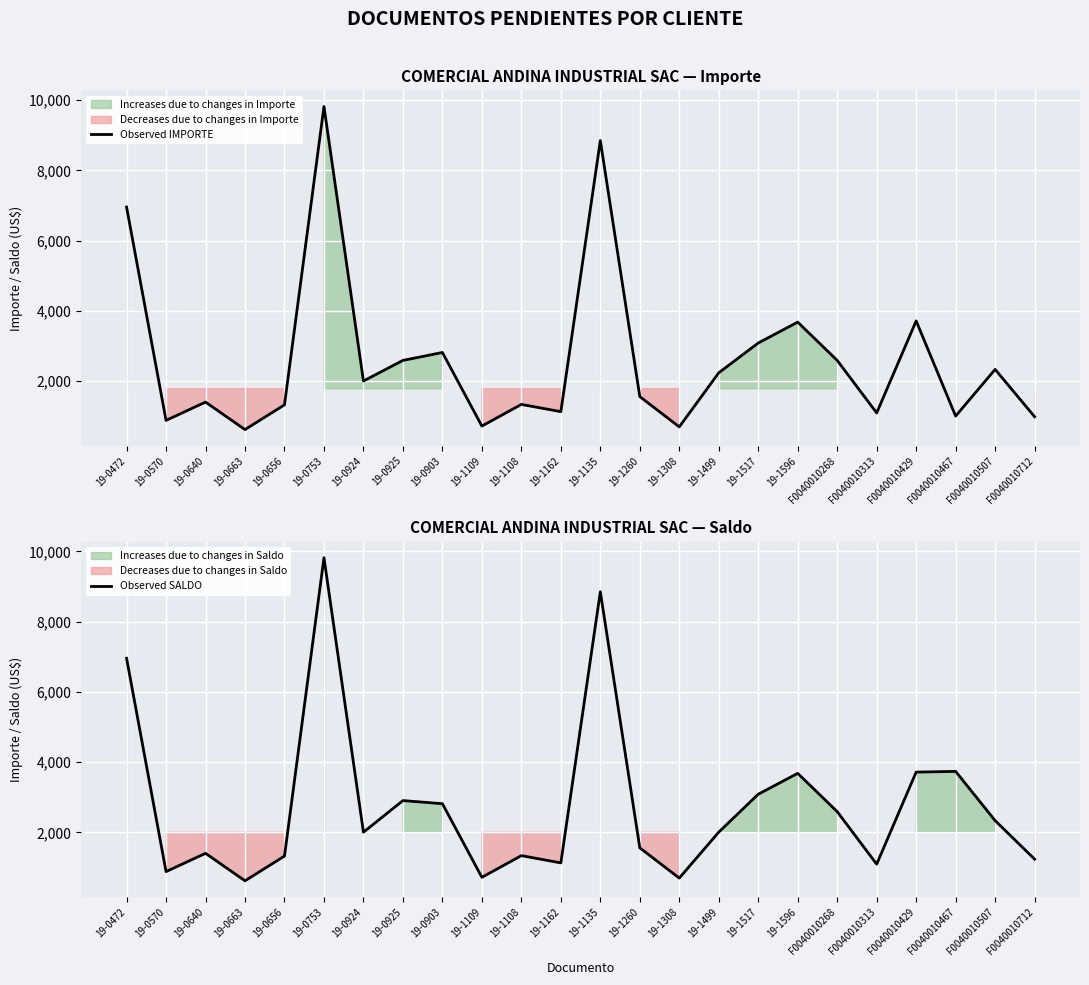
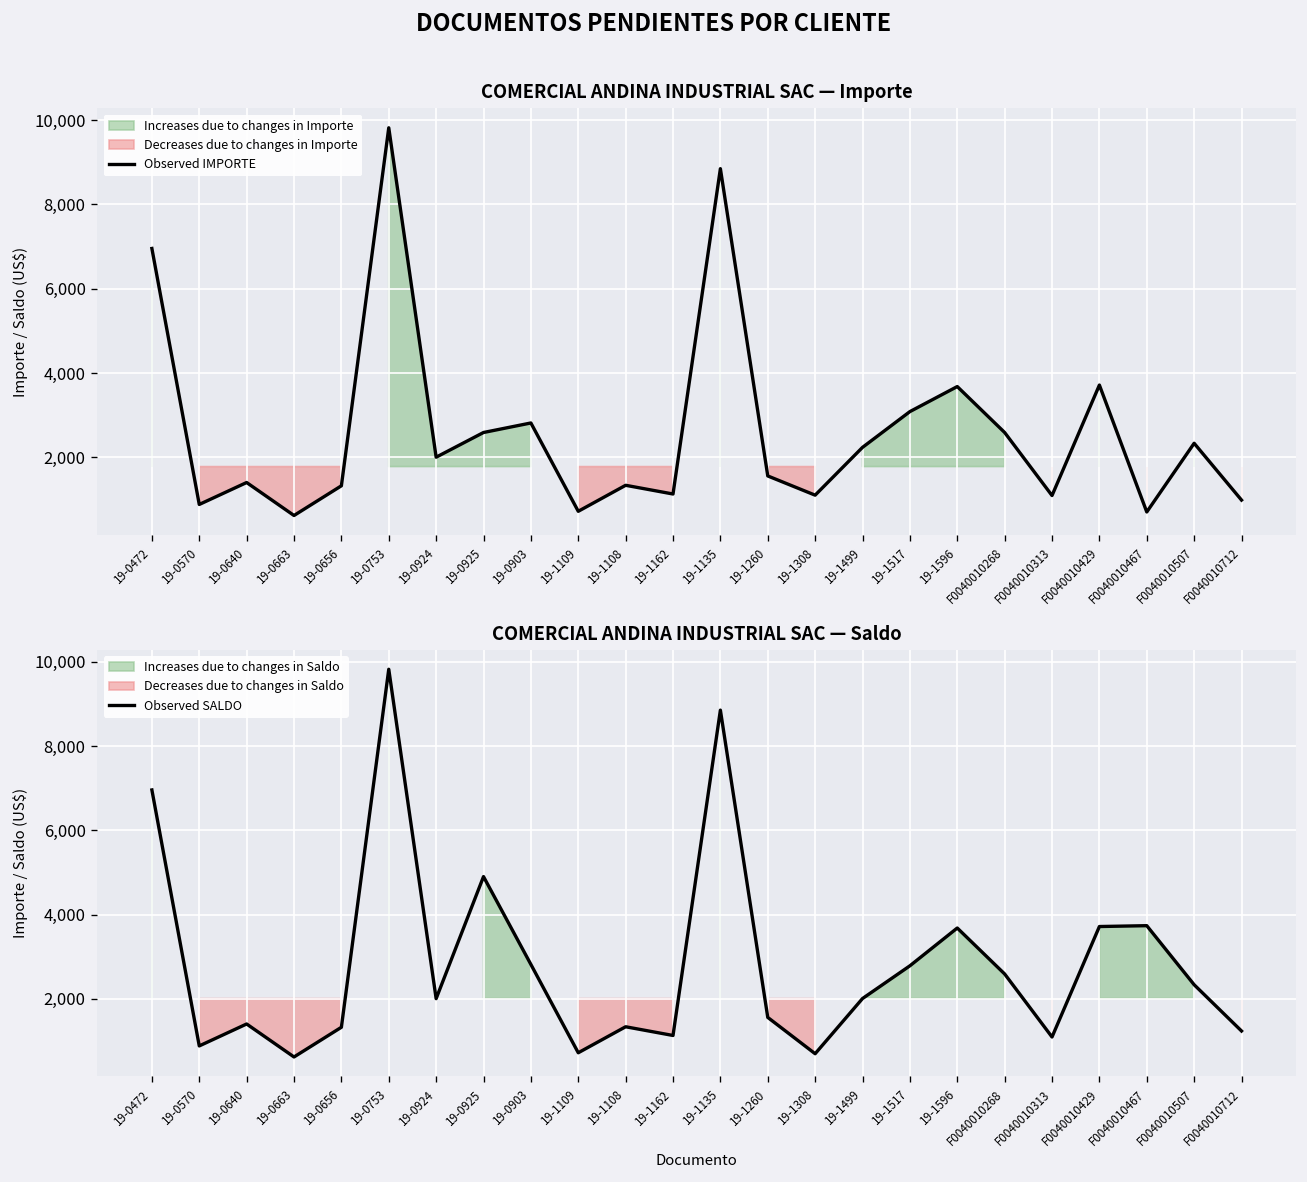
  {
    "COMERCIAL ANDINA INDUSTRIAL SAC — Importe": {
      "19-0472": "7,000",
      "19-0570": "900",
      "19-0640": "1,400",
      "19-0663": "600",
      "19-0656": "1,300",
      "19-0753": "9,800",
      "19-0924": "2,000",
      "19-0925": "2,600",
      "19-0903": "2,800",
      "19-1109": "700",
      "19-1108": "1,300",
      "19-1162": "1,100",
      "19-1135": "8,900",
      "19-1260": "1,600",
-     "19-1308": "700",
+     "19-1308": "1,100",
      "19-1499": "2,200",
      "19-1517": "3,100",
      "19-1596": "3,700",
      "F0040010268": "2,600",
      "F0040010313": "1,100",
      "F0040010429": "3,700",
-     "F0040010467": "1,000",
+     "F0040010467": "700",
      "F0040010507": "2,300",
      "F0040010712": "1,000"
    },
    "COMERCIAL ANDINA INDUSTRIAL SAC — Saldo": {
      "19-0472": "7,000",
      "19-0570": "900",
      "19-0640": "1,400",
      "19-0663": "600",
      "19-0656": "1,300",
      "19-0753": "9,800",
      "19-0924": "2,000",
-     "19-0925": "2,900",
+     "19-0925": "4,900",
      "19-0903": "2,800",
      "19-1109": "700",
      "19-1108": "1,300",
      "19-1162": "1,100",
      "19-1135": "8,900",
      "19-1260": "1,600",
      "19-1308": "700",
      "19-1499": "2,000",
-     "19-1517": "3,100",
+     "19-1517": "2,800",
      "19-1596": "3,700",
      "F0040010268": "2,600",
      "F0040010313": "1,100",
      "F0040010429": "3,700",
      "F0040010467": "3,700",
      "F0040010507": "2,300",
      "F0040010712": "1,200"
    }
  }
